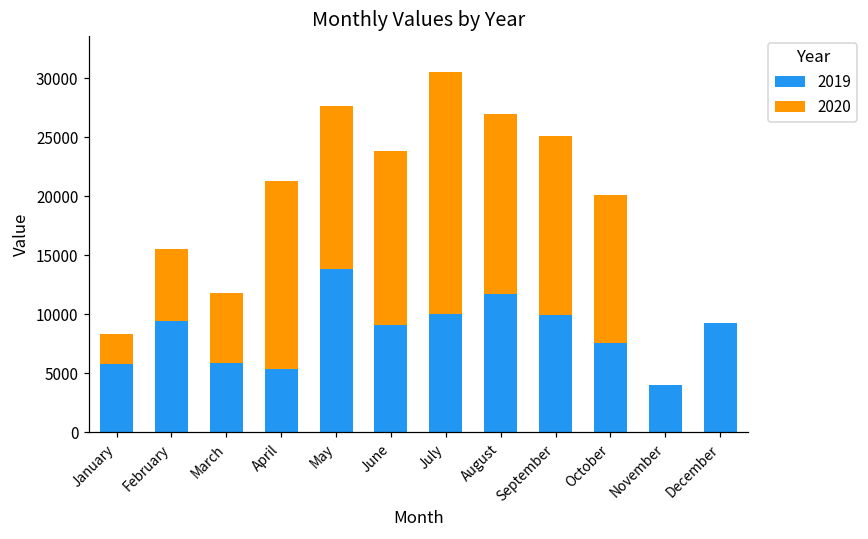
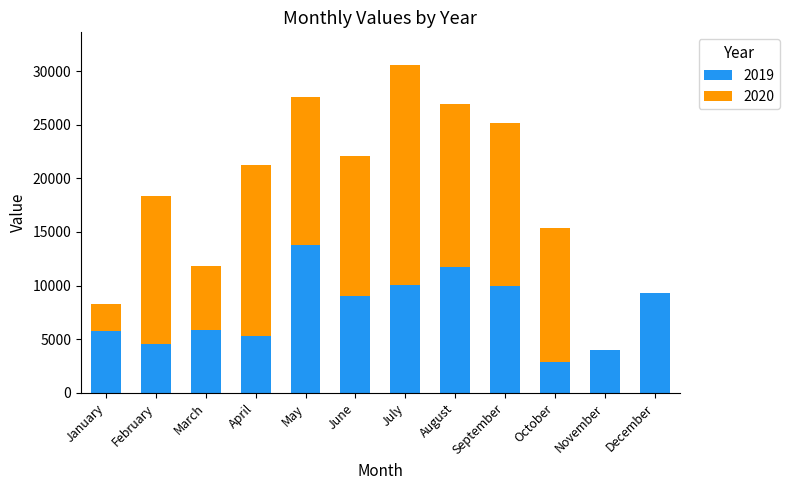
  {
    "2019": {
      "January": 5800,
-     "February": 9500,
+     "February": 4500,
      "March": 5900,
      "April": 5300,
      "May": 13800,
      "June": 9100,
      "July": 10000,
      "August": 11700,
      "September": 9900,
-     "October": 7600,
+     "October": 2800,
      "November": 4000,
      "December": 9300
    },
    "2020": {
      "January": 2500,
-     "February": 6100,
+     "February": 13900,
      "March": 6000,
      "April": 15900,
      "May": 13800,
-     "June": 14700,
+     "June": 13000,
      "July": 20500,
      "August": 15200,
      "September": 15200,
      "October": 12500,
      "November": 0,
      "December": 0
    }
  }
